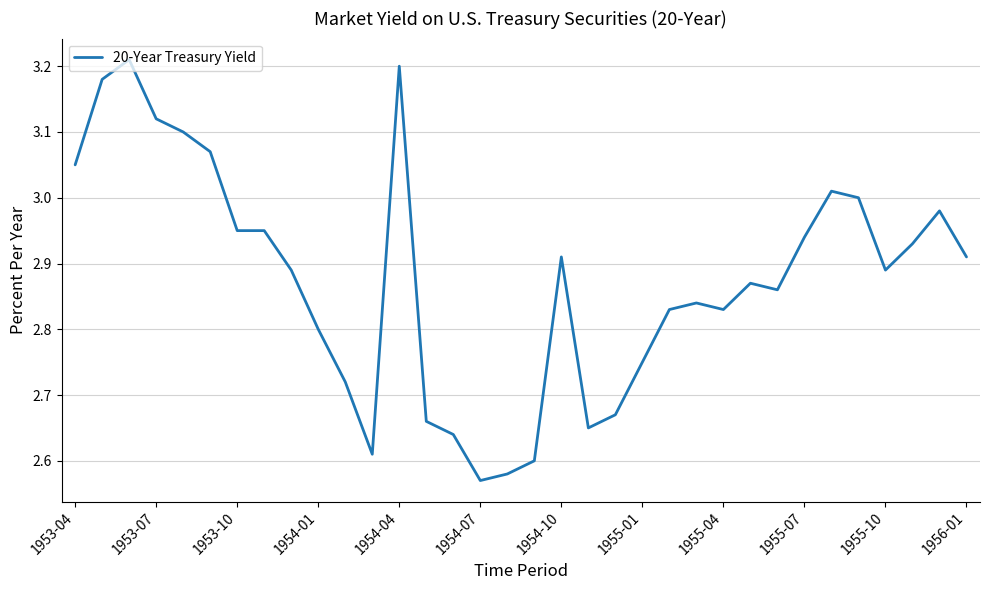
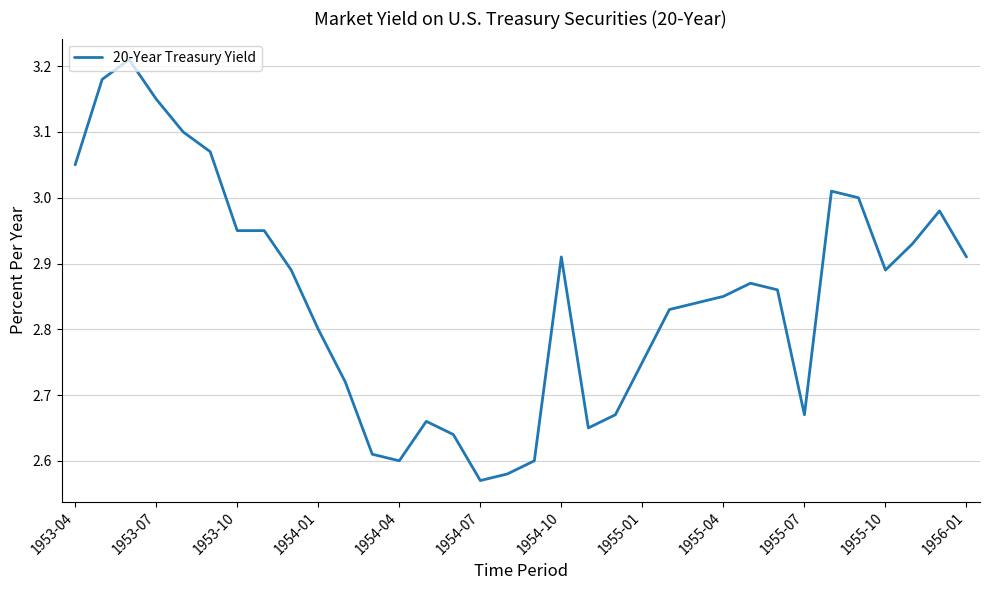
  {
    "1953-04": 3.05,
-   "1953-07": 3.12,
+   "1953-07": 3.15,
    "1953-10": 2.95,
    "1954-01": 2.80,
-   "1954-04": 3.2,
+   "1954-04": 2.6,
    "1954-07": 2.57,
    "1954-10": 2.91,
    "1955-01": 2.75,
-   "1955-04": 2.83,
-   "1955-07": 2.94,
+   "1955-04": 2.85,
+   "1955-07": 2.67,
    "1955-10": 2.89,
    "1956-01": 2.91
  }
